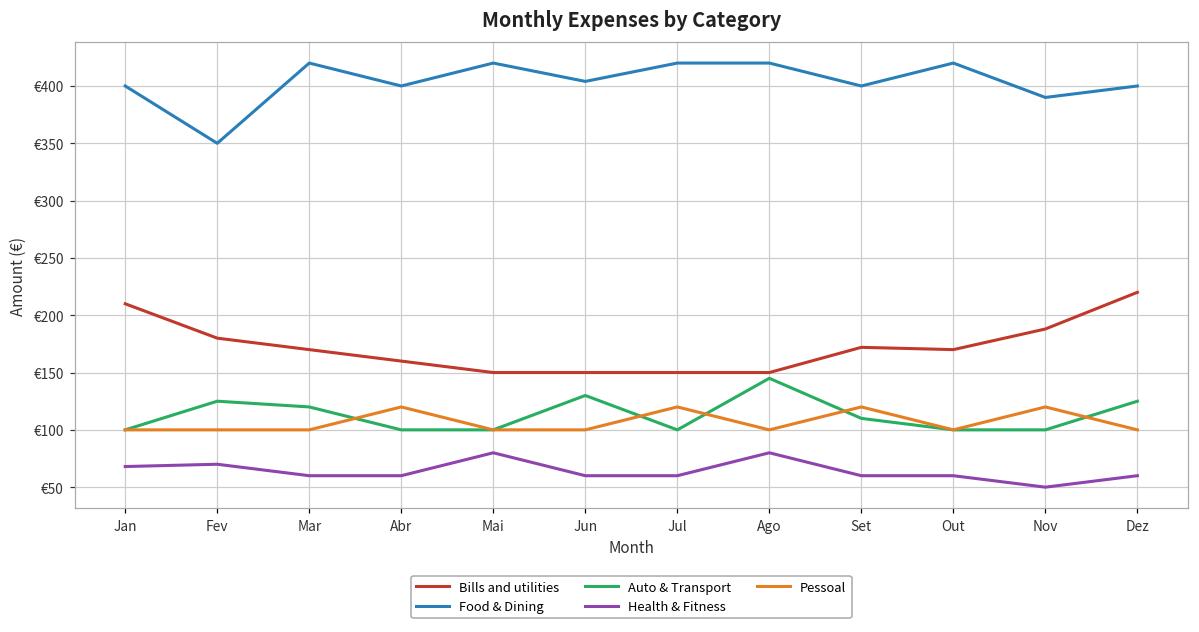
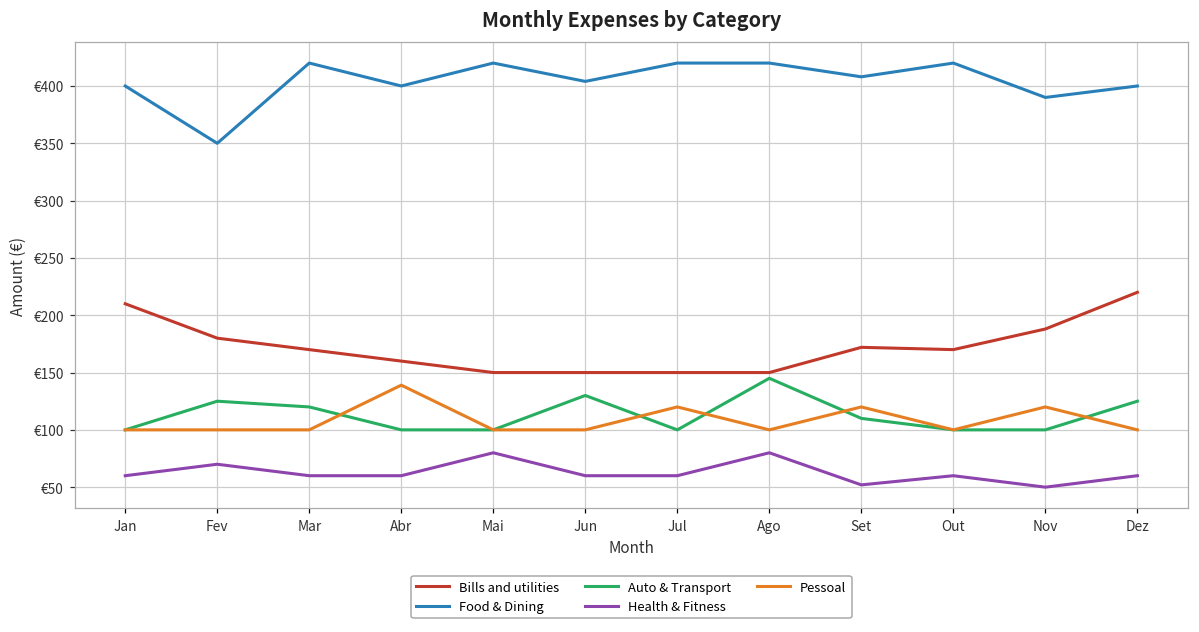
  {
    "Bills and utilities": {
      "Jan": "€210",
      "Fev": "€180",
      "Mar": "€170",
      "Abr": "€160",
      "Mai": "€150",
      "Jun": "€150",
      "Jul": "€150",
      "Ago": "€150",
      "Set": "€172",
      "Out": "€170",
      "Nov": "€188",
      "Dez": "€220"
    },
    "Food & Dining": {
      "Jan": "€400",
      "Fev": "€350",
      "Mar": "€420",
      "Abr": "€400",
      "Mai": "€420",
      "Jun": "€404",
      "Jul": "€420",
      "Ago": "€420",
-     "Set": "€400",
+     "Set": "€408",
      "Out": "€420",
      "Nov": "€390",
      "Dez": "€400"
    },
    "Auto & Transport": {
      "Fev": "€125",
      "Mar": "€120",
      "Abr": "€100",
      "Jun": "€130",
      "Jul": "€100",
      "Ago": "€145",
      "Set": "€110",
      "Nov": "€100",
      "Dez": "€125"
    },
    "Health & Fitness": {
-     "Jan": "€68",
+     "Jan": "€60",
      "Fev": "€70",
      "Mar": "€60",
      "Abr": "€60",
      "Mai": "€80",
      "Jun": "€60",
      "Jul": "€60",
      "Ago": "€80",
-     "Set": "€60",
+     "Set": "€52",
      "Out": "€60",
      "Nov": "€50",
      "Dez": "€60"
    },
    "Pessoal": {
      "Fev": "€100",
      "Mar": "€100",
-     "Abr": "€120",
+     "Abr": "€139",
      "Jun": "€100",
      "Jul": "€120",
      "Ago": "€100",
      "Set": "€120",
      "Nov": "€120",
      "Dez": "€100"
    }
  }
